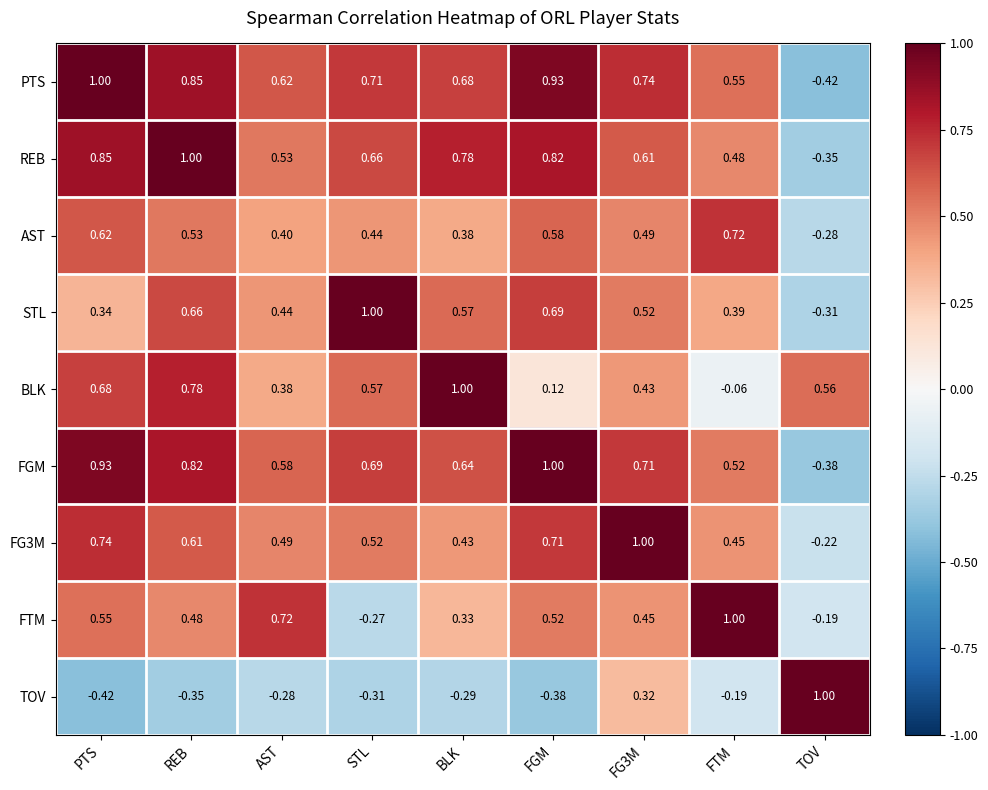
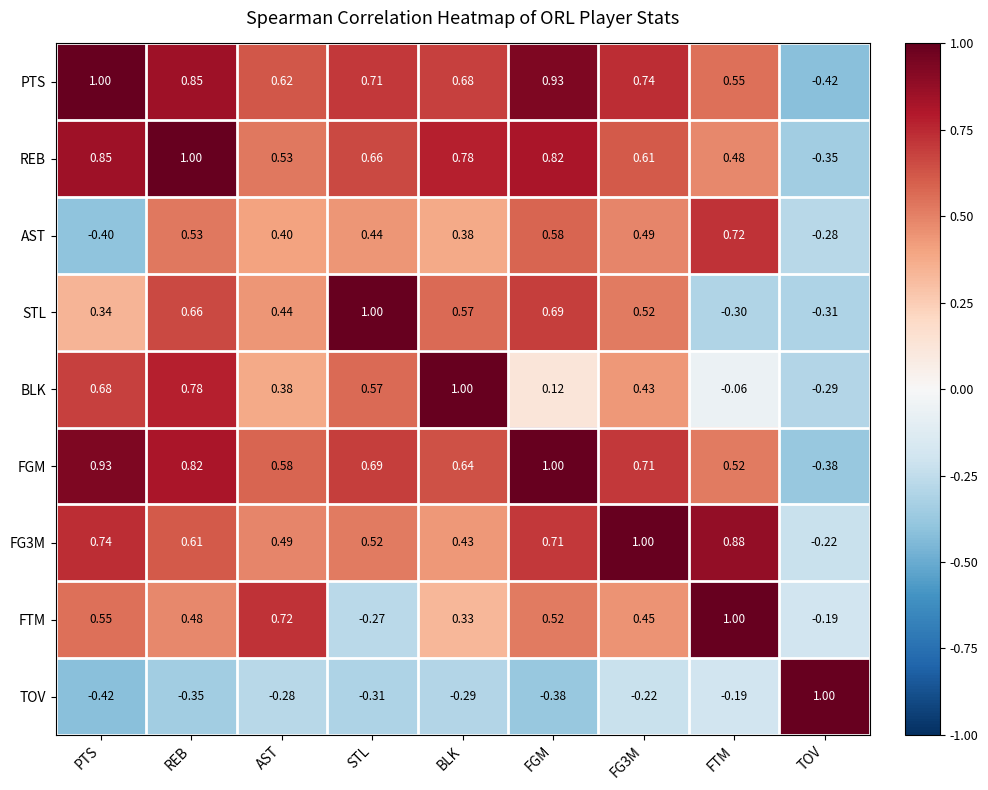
  {
    "PTS": {
      "PTS": 1.00,
      "REB": 0.85,
      "AST": 0.62,
      "STL": 0.71,
      "BLK": 0.68,
      "FGM": 0.93,
      "FG3M": 0.74,
      "FTM": 0.55,
      "TOV": -0.42
    },
    "REB": {
      "PTS": 0.85,
      "REB": 1.00,
      "AST": 0.53,
      "STL": 0.66,
      "BLK": 0.78,
      "FGM": 0.82,
      "FG3M": 0.61,
      "FTM": 0.48,
      "TOV": -0.35
    },
    "AST": {
-     "PTS": 0.62,
+     "PTS": -0.40,
      "REB": 0.53,
      "AST": 0.40,
      "STL": 0.44,
      "BLK": 0.38,
      "FGM": 0.58,
      "FG3M": 0.49,
      "FTM": 0.72,
      "TOV": -0.28
    },
    "STL": {
      "PTS": 0.34,
      "REB": 0.66,
      "AST": 0.44,
      "STL": 1.00,
      "BLK": 0.57,
      "FGM": 0.69,
      "FG3M": 0.52,
-     "FTM": 0.39,
+     "FTM": -0.30,
      "TOV": -0.31
    },
    "BLK": {
      "PTS": 0.68,
      "REB": 0.78,
      "AST": 0.38,
      "STL": 0.57,
      "BLK": 1.00,
      "FGM": 0.12,
      "FG3M": 0.43,
      "FTM": -0.06,
-     "TOV": 0.56
+     "TOV": -0.29
    },
    "FGM": {
      "PTS": 0.93,
      "REB": 0.82,
      "AST": 0.58,
      "STL": 0.69,
      "BLK": 0.64,
      "FGM": 1.00,
      "FG3M": 0.71,
      "FTM": 0.52,
      "TOV": -0.38
    },
    "FG3M": {
      "PTS": 0.74,
      "REB": 0.61,
      "AST": 0.49,
      "STL": 0.52,
      "BLK": 0.43,
      "FGM": 0.71,
      "FG3M": 1.00,
-     "FTM": 0.45,
+     "FTM": 0.88,
      "TOV": -0.22
    },
    "FTM": {
      "PTS": 0.55,
      "REB": 0.48,
      "AST": 0.72,
      "STL": -0.27,
      "BLK": 0.33,
      "FGM": 0.52,
      "FG3M": 0.45,
      "FTM": 1.00,
      "TOV": -0.19
    },
    "TOV": {
      "PTS": -0.42,
      "REB": -0.35,
      "AST": -0.28,
      "STL": -0.31,
      "BLK": -0.29,
      "FGM": -0.38,
-     "FG3M": 0.32,
+     "FG3M": -0.22,
      "FTM": -0.19,
      "TOV": 1.00
    }
  }
